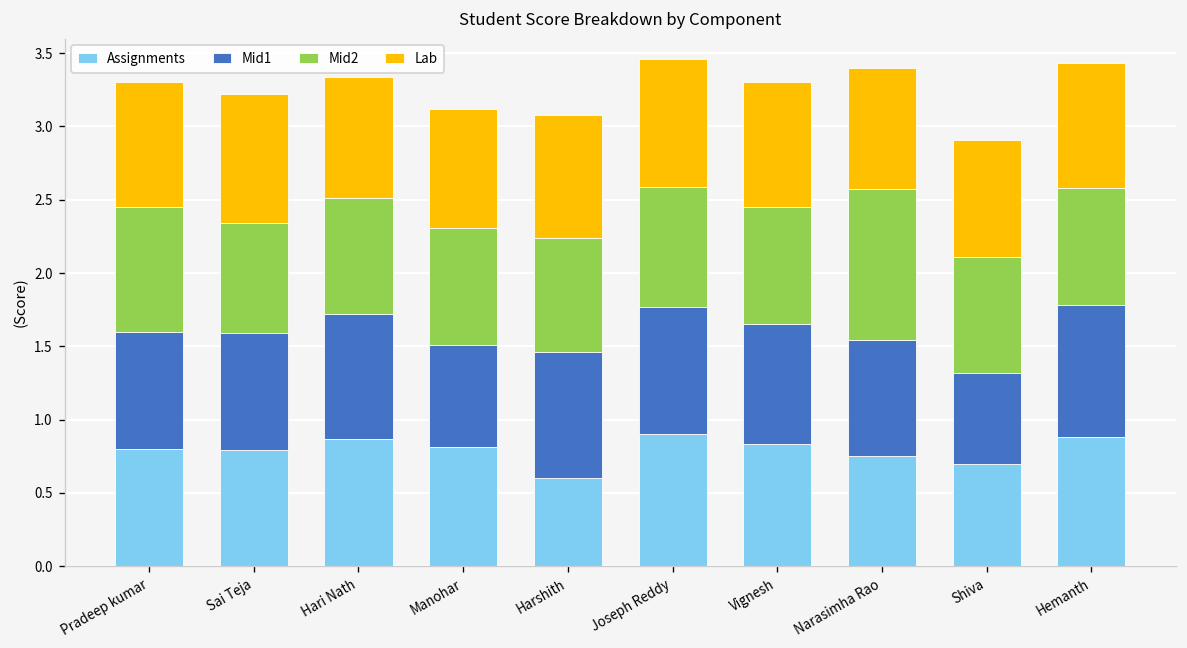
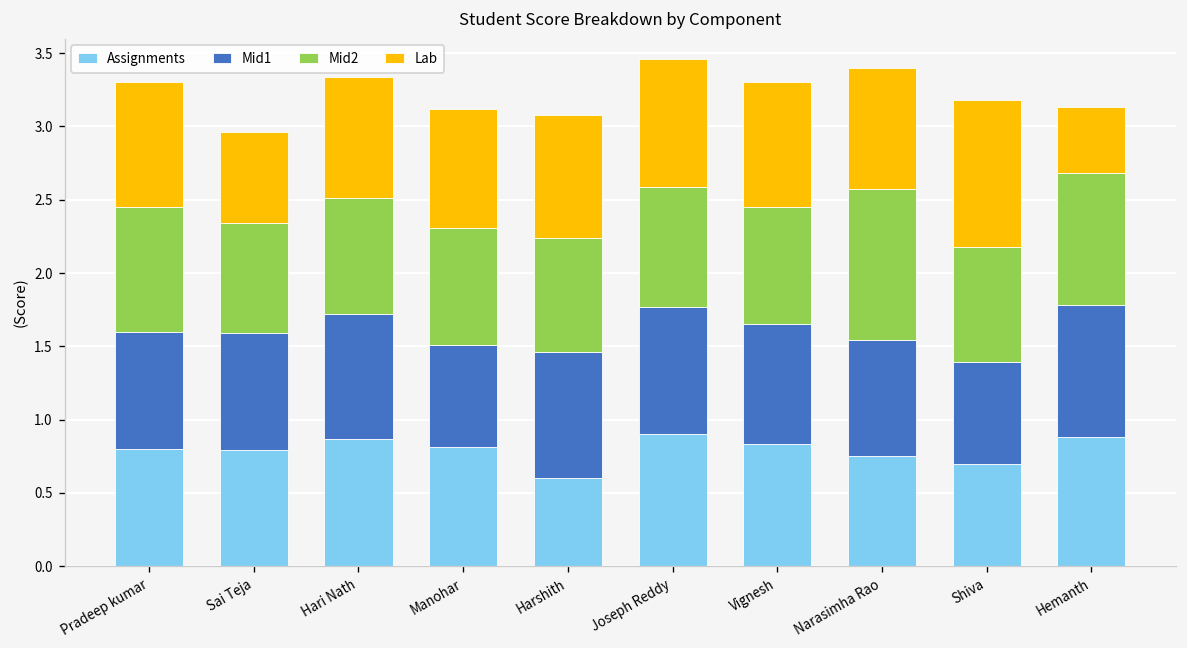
  {
    "Assignments": {
      "Pradeep kumar": 0.80,
      "Sai Teja": 0.79,
      "Hari Nath": 0.87,
      "Manohar": 0.81,
      "Harshith": 0.60,
      "Joseph Reddy": 0.90,
      "Vignesh": 0.83,
      "Narasimha Rao": 0.75,
      "Shiva": 0.70,
      "Hemanth": 0.88
    },
    "Mid1": {
      "Pradeep kumar": 0.80,
      "Sai Teja": 0.80,
      "Hari Nath": 0.85,
      "Manohar": 0.70,
      "Harshith": 0.86,
      "Joseph Reddy": 0.87,
      "Vignesh": 0.82,
      "Narasimha Rao": 0.79,
-     "Shiva": 0.62,
+     "Shiva": 0.69,
      "Hemanth": 0.90
    },
    "Mid2": {
      "Pradeep kumar": 0.85,
      "Sai Teja": 0.75,
      "Hari Nath": 0.8,
      "Manohar": 0.8,
      "Harshith": 0.8,
      "Joseph Reddy": 0.8,
      "Vignesh": 0.8,
      "Narasimha Rao": 1.03,
      "Shiva": 0.8,
-     "Hemanth": 0.8
+     "Hemanth": 0.9
    },
    "Lab": {
      "Pradeep kumar": 0.85,
-     "Sai Teja": 0.88,
+     "Sai Teja": 0.62,
      "Hari Nath": 0.83,
      "Manohar": 0.81,
      "Harshith": 0.84,
      "Joseph Reddy": 0.87,
      "Vignesh": 0.85,
      "Narasimha Rao": 0.83,
-     "Shiva": 0.8,
-     "Hemanth": 0.85
+     "Shiva": 1.0,
+     "Hemanth": 0.45
    }
  }
